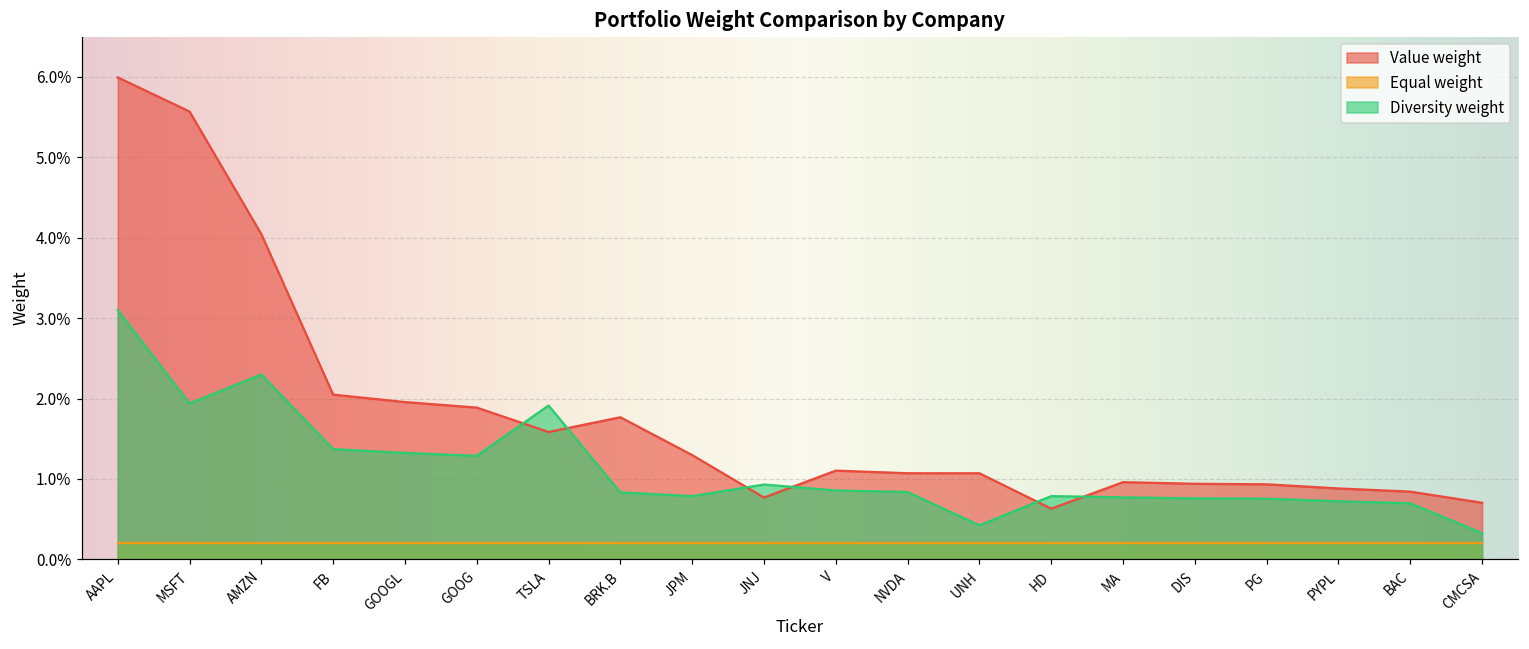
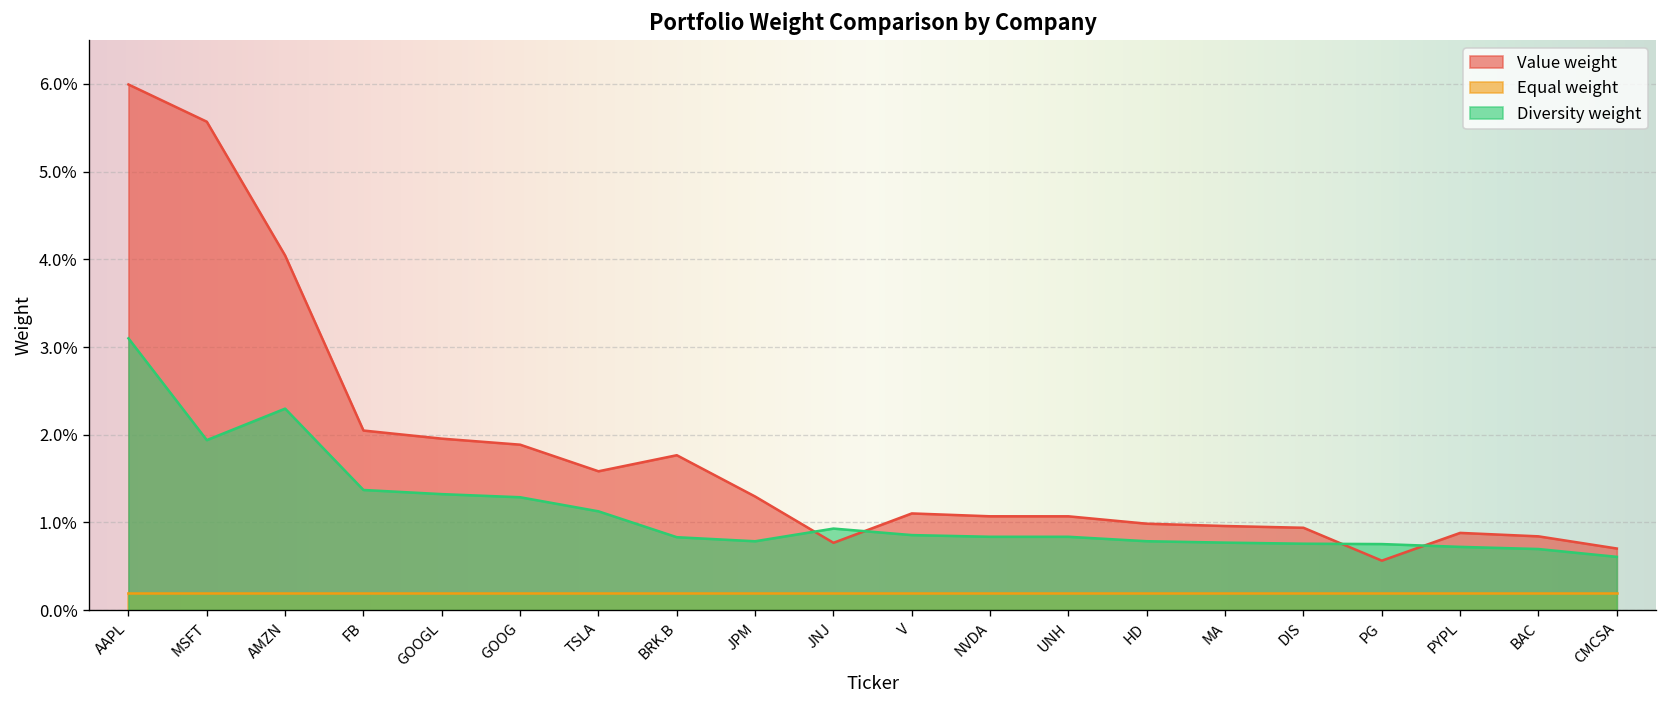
  {
    "Value weight": {
      "AAPL": "6.0%",
      "MSFT": "5.6%",
      "AMZN": "4.0%",
      "FB": "2.0%",
      "GOOGL": "2.0%",
      "GOOG": "1.9%",
      "TSLA": "1.6%",
      "BRK.B": "1.8%",
      "JPM": "1.3%",
      "JNJ": "0.8%",
      "V": "1.1%",
      "NVDA": "1.1%",
      "UNH": "1.1%",
-     "HD": "0.6%",
+     "HD": "1.0%",
      "MA": "1.0%",
      "DIS": "0.9%",
-     "PG": "0.9%",
+     "PG": "0.6%",
      "PYPL": "0.9%",
      "BAC": "0.8%",
      "CMCSA": "0.7%"
    },
    "Equal weight": {
      "AAPL": "0.2%",
      "MSFT": "0.2%",
      "AMZN": "0.2%",
      "FB": "0.2%",
      "GOOGL": "0.2%",
      "GOOG": "0.2%",
      "TSLA": "0.2%",
      "BRK.B": "0.2%",
      "JPM": "0.2%",
      "JNJ": "0.2%",
      "V": "0.2%",
      "NVDA": "0.2%",
      "UNH": "0.2%",
      "HD": "0.2%",
      "MA": "0.2%",
      "DIS": "0.2%",
      "PG": "0.2%",
      "PYPL": "0.2%",
      "BAC": "0.2%",
      "CMCSA": "0.2%"
    },
    "Diversity weight": {
      "AAPL": "3.1%",
      "MSFT": "1.9%",
      "AMZN": "2.3%",
      "FB": "1.4%",
      "GOOGL": "1.3%",
      "GOOG": "1.3%",
-     "TSLA": "1.9%",
+     "TSLA": "1.1%",
      "BRK.B": "0.8%",
      "JPM": "0.8%",
      "JNJ": "0.9%",
      "V": "0.9%",
      "NVDA": "0.8%",
-     "UNH": "0.4%",
+     "UNH": "0.8%",
      "HD": "0.8%",
      "MA": "0.8%",
      "DIS": "0.8%",
      "PG": "0.8%",
      "PYPL": "0.7%",
      "BAC": "0.7%",
-     "CMCSA": "0.3%"
+     "CMCSA": "0.6%"
    }
  }
